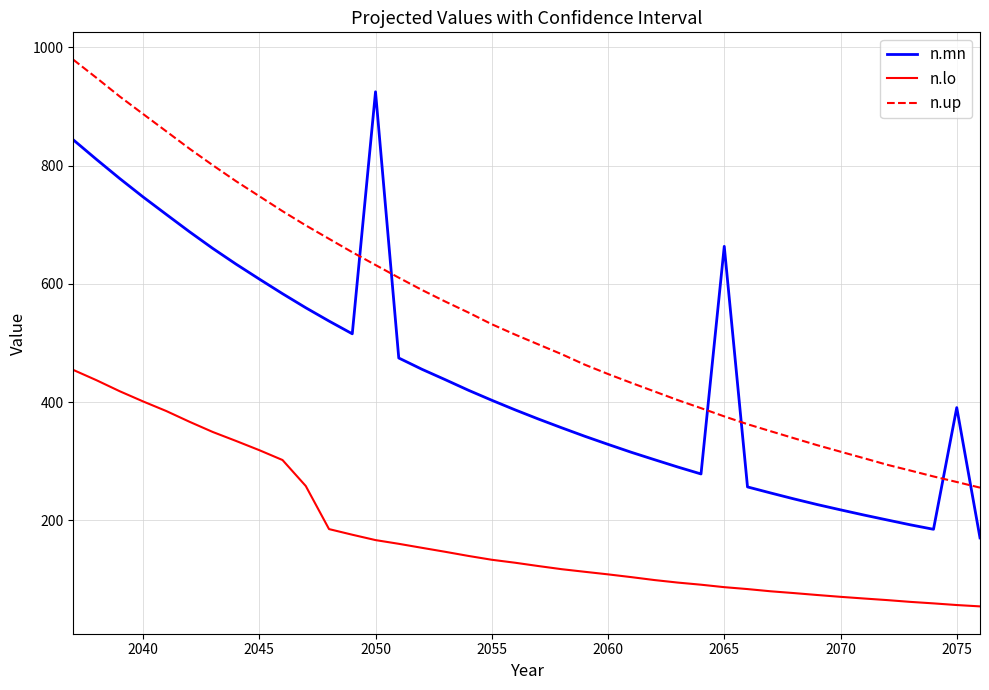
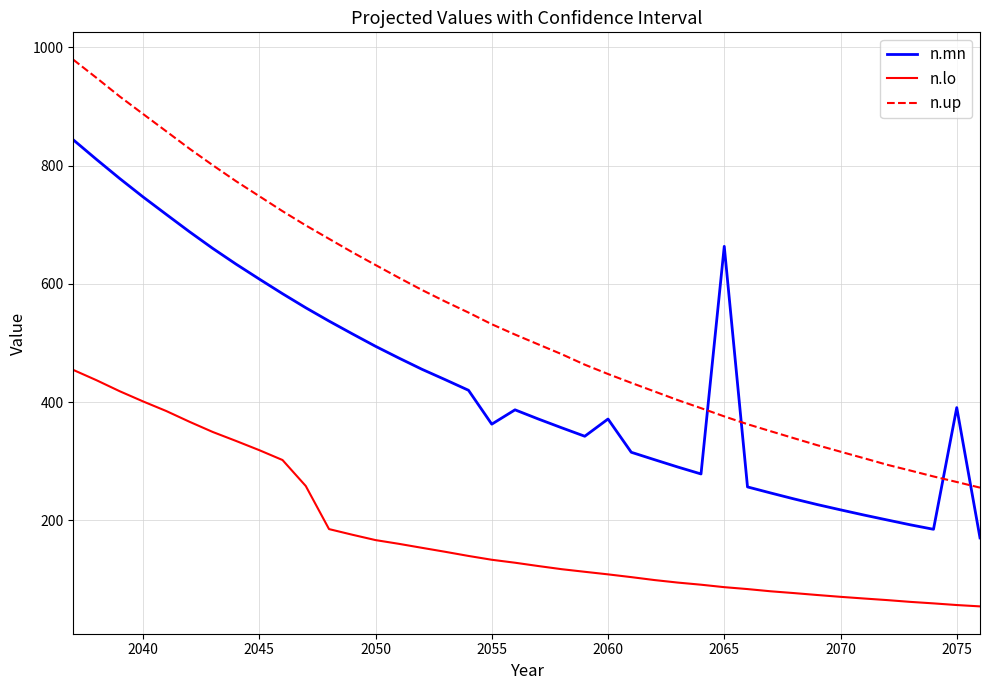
  {
    "n.mn": {
      "2040": 750,
      "2045": 610,
-     "2050": 920,
-     "2055": 400,
-     "2060": 330,
+     "2050": 490,
+     "2055": 360,
+     "2060": 370,
      "2065": 660,
      "2070": 220,
      "2075": 390
    }
  }
